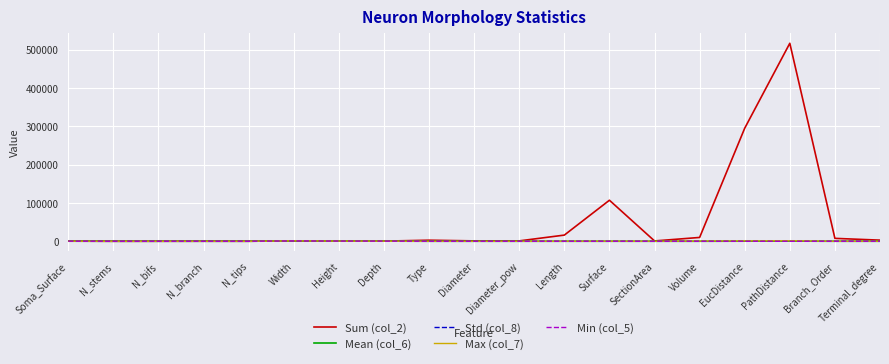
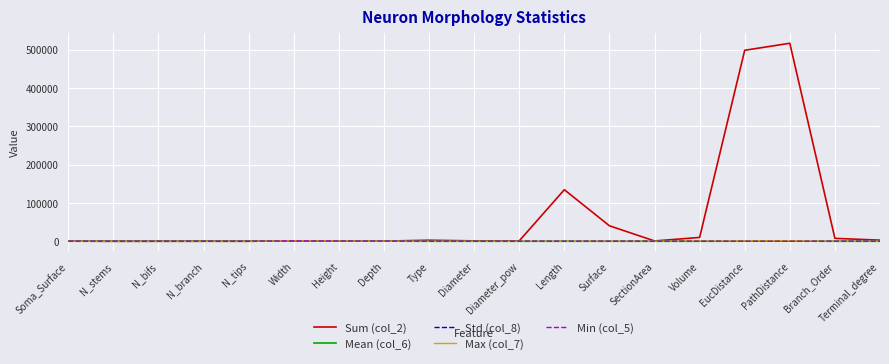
  {
    "Sum (col_2)": {
-     "Length": 20000,
-     "Surface": 110000,
+     "Length": 130000,
+     "Surface": 40000,
      "Volume": 10000,
-     "EucDistance": 290000,
+     "EucDistance": 500000,
      "PathDistance": 520000,
      "Branch_Order": 10000
    },
    "Min (col_5)": {
      "Length": 0,
      "Surface": 0,
      "Volume": 0,
      "EucDistance": 0,
      "PathDistance": 0,
      "Branch_Order": 0
    }
  }
